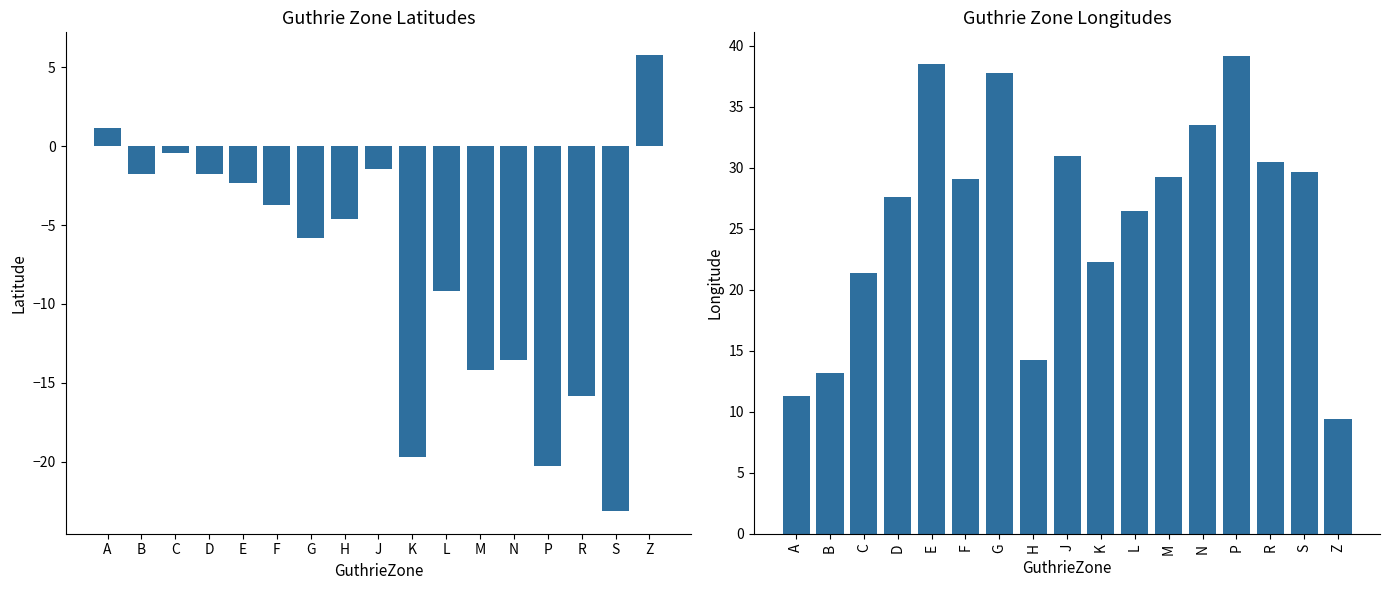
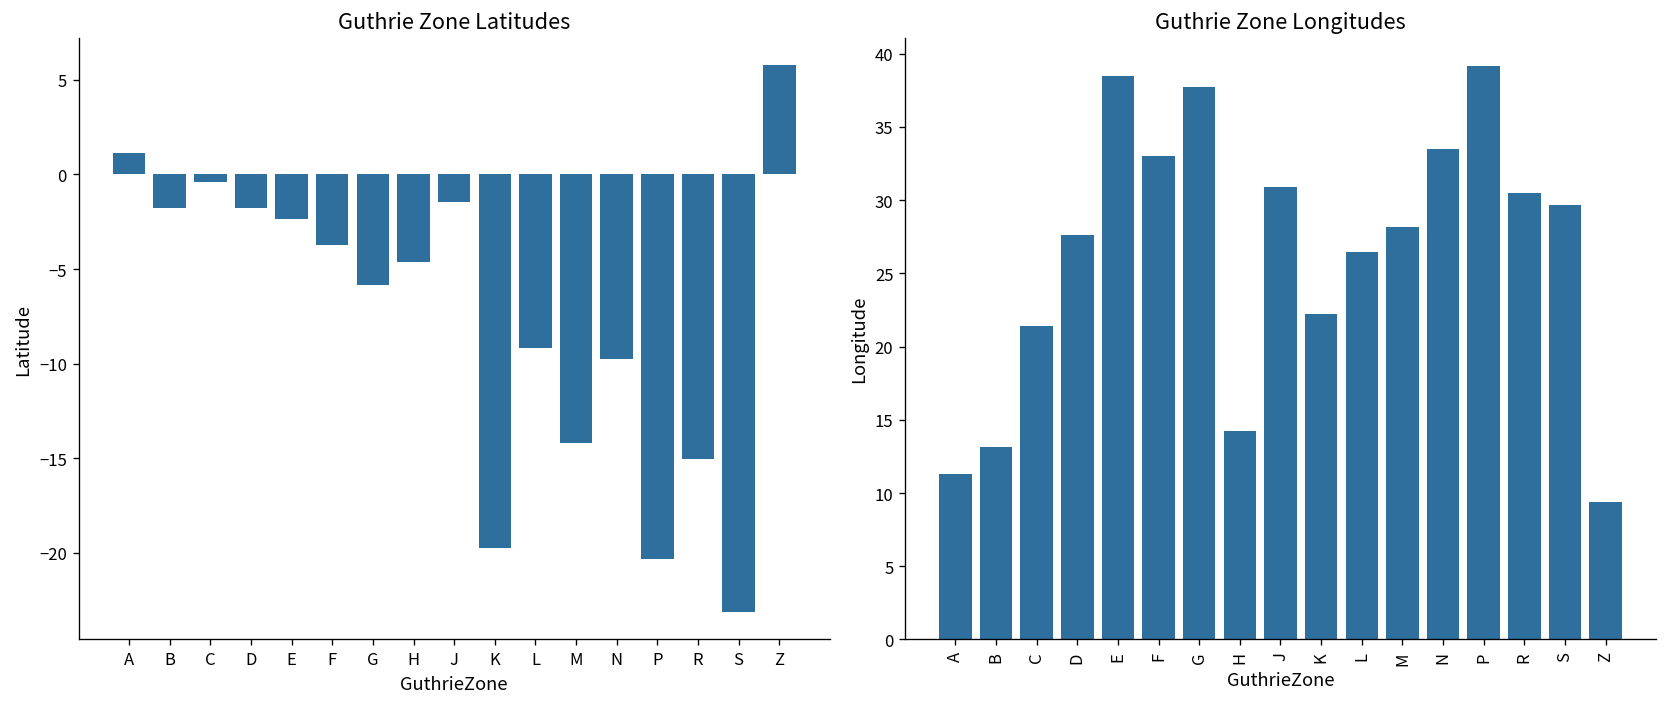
  {
    "Guthrie Zone Latitudes": {
      "A": 1.2,
      "B": -1.8,
      "C": -0.4,
      "D": -1.8,
      "E": -2.4,
      "F": -3.7,
      "G": -5.9,
      "H": -4.6,
      "J": -1.4,
      "K": -19.7,
      "L": -9.2,
      "M": -14.2,
-     "N": -13.6,
+     "N": -9.8,
      "P": -20.3,
-     "R": -15.8,
+     "R": -15.0,
      "S": -23.1,
      "Z": 5.8
    },
    "Guthrie Zone Longitudes": {
      "A": 11.3,
      "B": 13.2,
      "C": 21.4,
      "D": 27.6,
      "E": 38.4,
-     "F": 29.1,
+     "F": 33.0,
      "G": 37.7,
      "H": 14.2,
      "J": 30.9,
      "K": 22.2,
      "L": 26.4,
-     "M": 29.2,
+     "M": 28.2,
      "N": 33.5,
      "P": 39.1,
      "R": 30.5,
      "S": 29.7,
      "Z": 9.4
    }
  }
